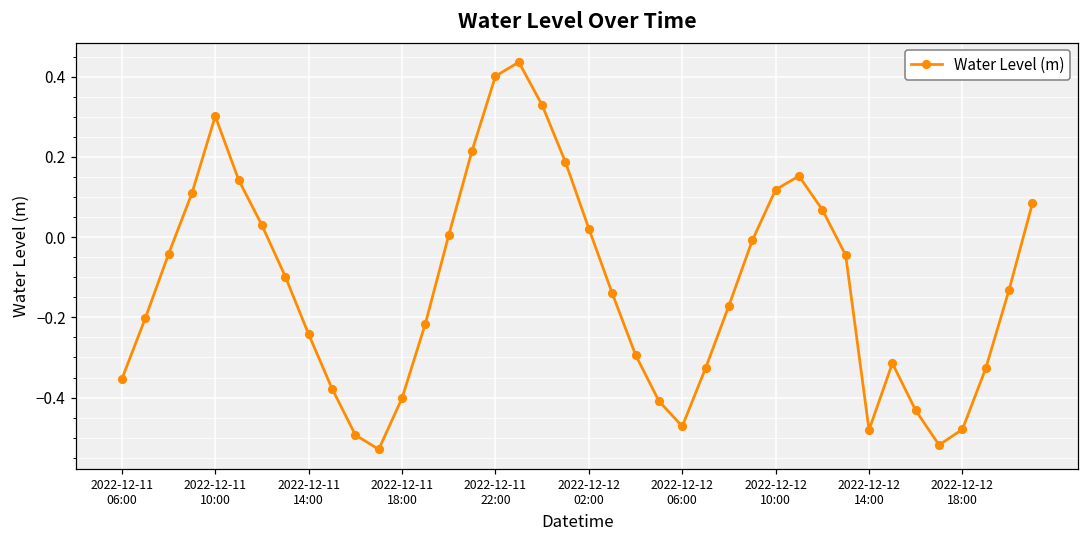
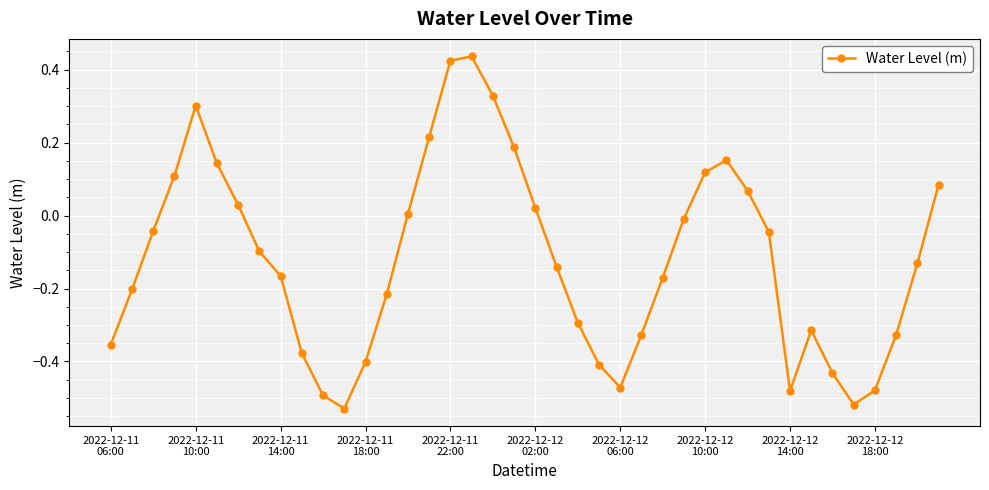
  {
    "2022-12-11 06:00": -0.35,
    "2022-12-11 10:00": 0.30,
-   "2022-12-11 14:00": -0.24,
+   "2022-12-11 14:00": -0.17,
    "2022-12-11 18:00": -0.40,
-   "2022-12-11 22:00": 0.40,
+   "2022-12-11 22:00": 0.42,
    "2022-12-12 02:00": 0.02,
    "2022-12-12 06:00": -0.47,
    "2022-12-12 10:00": 0.12,
    "2022-12-12 14:00": -0.48,
    "2022-12-12 18:00": -0.48
  }
